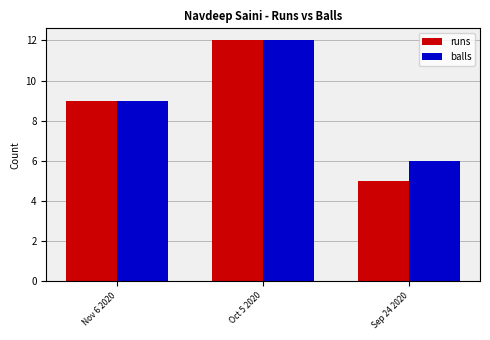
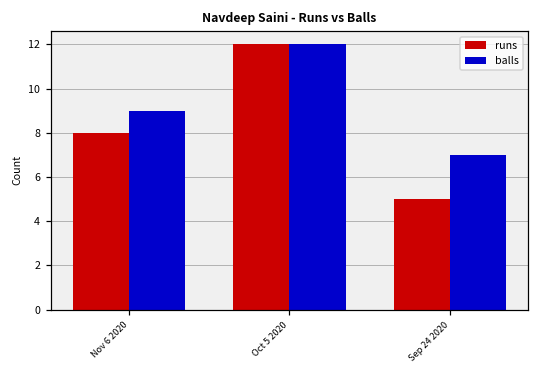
  {
    "runs": {
-     "Nov 6 2020": 9,
+     "Nov 6 2020": 8,
      "Oct 5 2020": 12,
      "Sep 24 2020": 5
    },
    "balls": {
      "Nov 6 2020": 9,
      "Oct 5 2020": 12,
-     "Sep 24 2020": 6
+     "Sep 24 2020": 7
    }
  }
